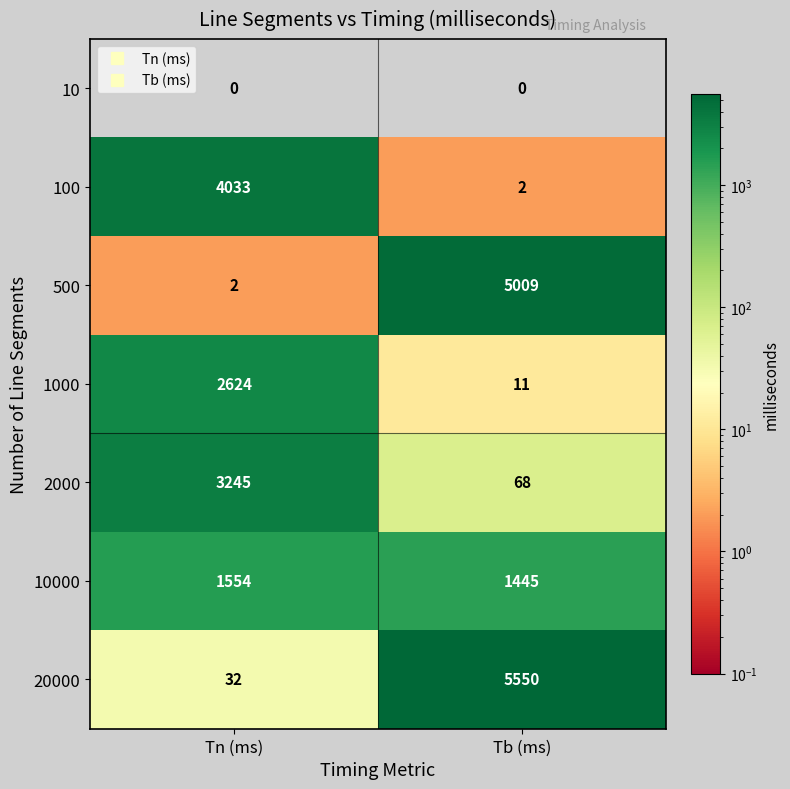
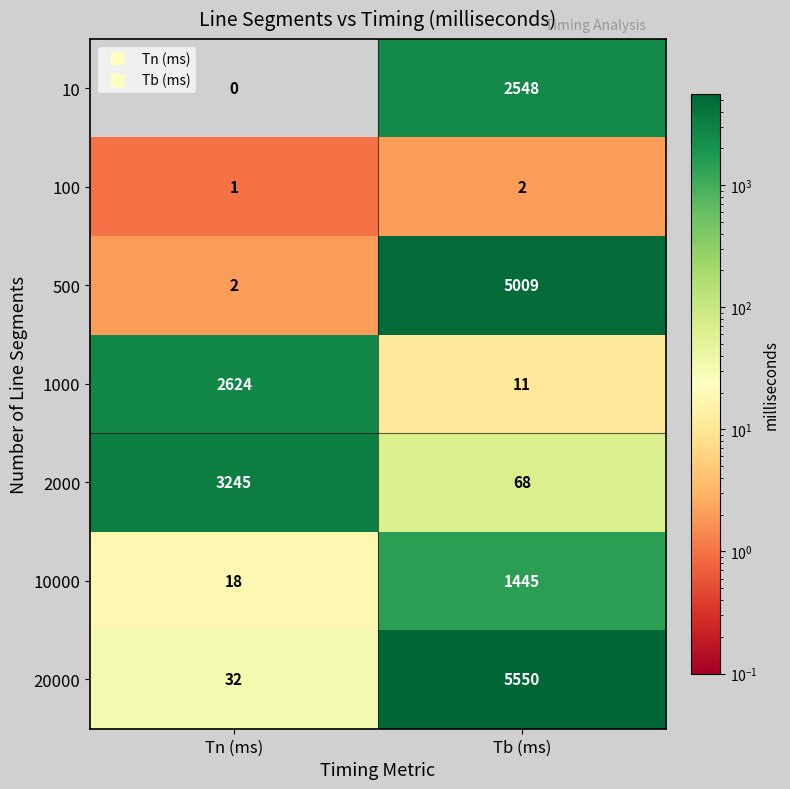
  {
    "10": {
      "Tn (ms)": 0,
-     "Tb (ms)": 0
+     "Tb (ms)": 2548
    },
    "100": {
-     "Tn (ms)": 4033,
+     "Tn (ms)": 1,
      "Tb (ms)": 2
    },
    "500": {
      "Tn (ms)": 2,
      "Tb (ms)": 5009
    },
    "1000": {
      "Tn (ms)": 2624,
      "Tb (ms)": 11
    },
    "2000": {
      "Tn (ms)": 3245,
      "Tb (ms)": 68
    },
    "10000": {
-     "Tn (ms)": 1554,
+     "Tn (ms)": 18,
      "Tb (ms)": 1445
    },
    "20000": {
      "Tn (ms)": 32,
      "Tb (ms)": 5550
    }
  }
